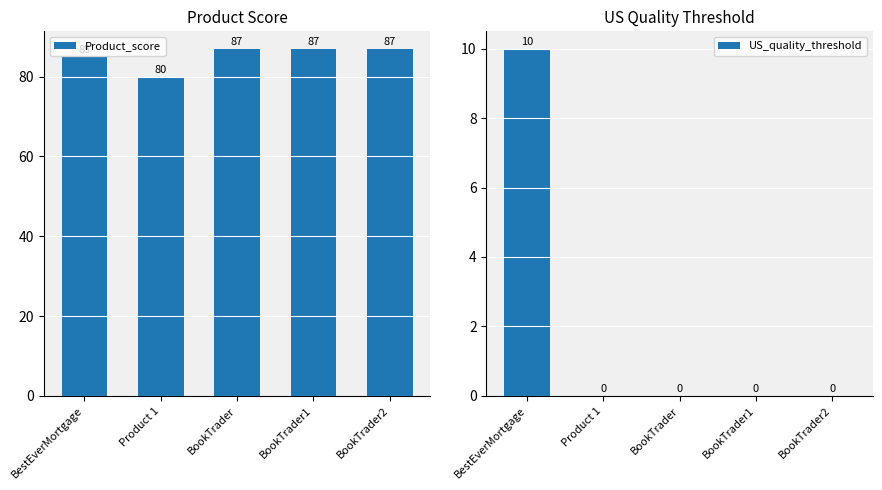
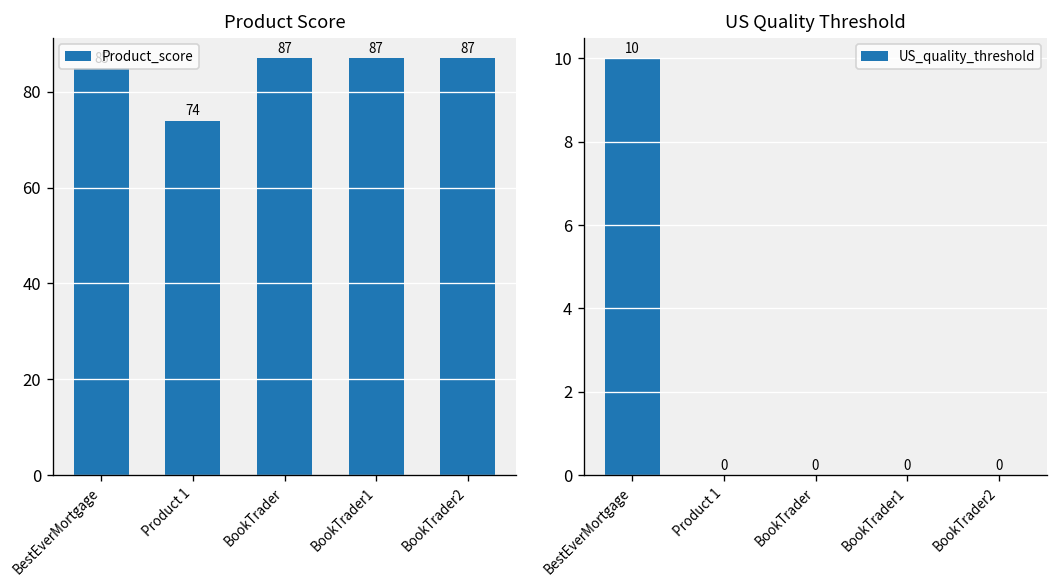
  {
    "Product Score": {
-     "Product 1": 80,
+     "Product 1": 74,
      "BookTrader": 87,
      "BookTrader1": 87,
      "BookTrader2": 87
    },
    "US Quality Threshold": {
      "BestEverMortgage": 10,
      "Product 1": 0,
      "BookTrader": 0,
      "BookTrader1": 0,
      "BookTrader2": 0
    }
  }
